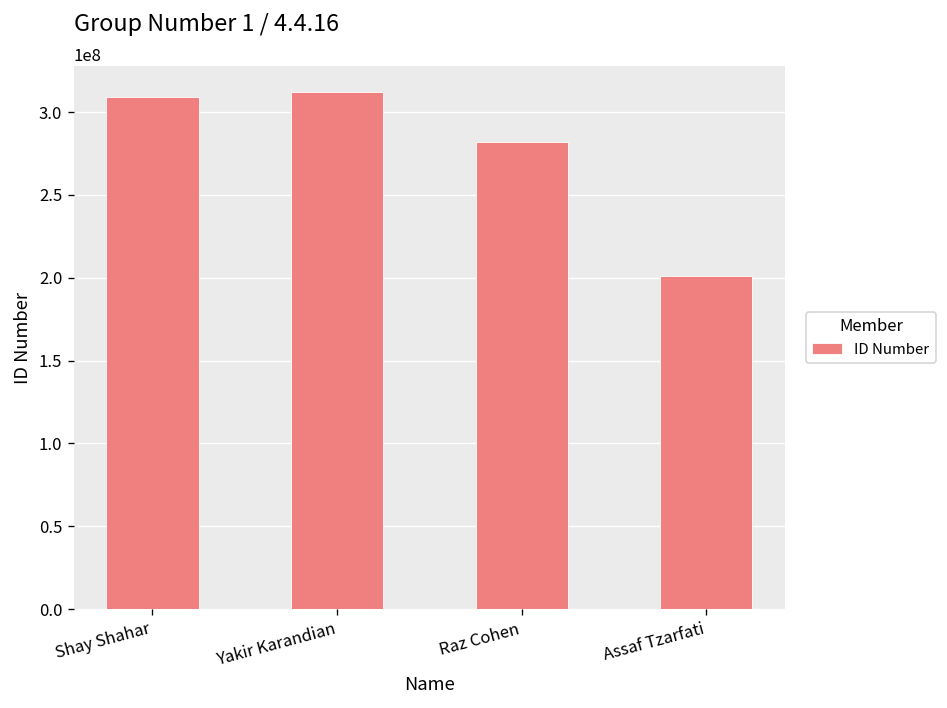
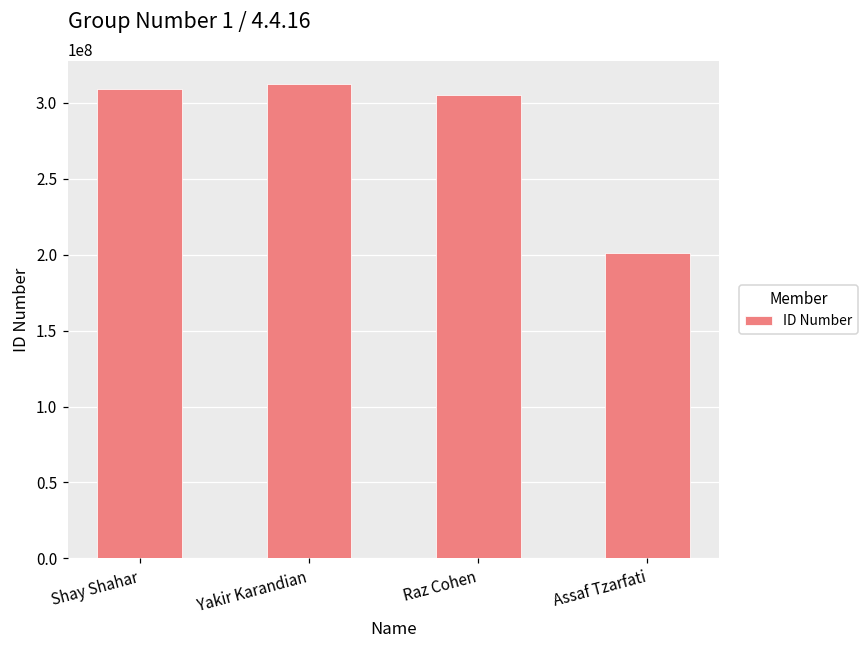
  {
    "Shay Shahar": 309000000,
    "Yakir Karandian": 312000000,
-   "Raz Cohen": 282000000,
+   "Raz Cohen": 305000000,
    "Assaf Tzarfati": 201000000
  }
